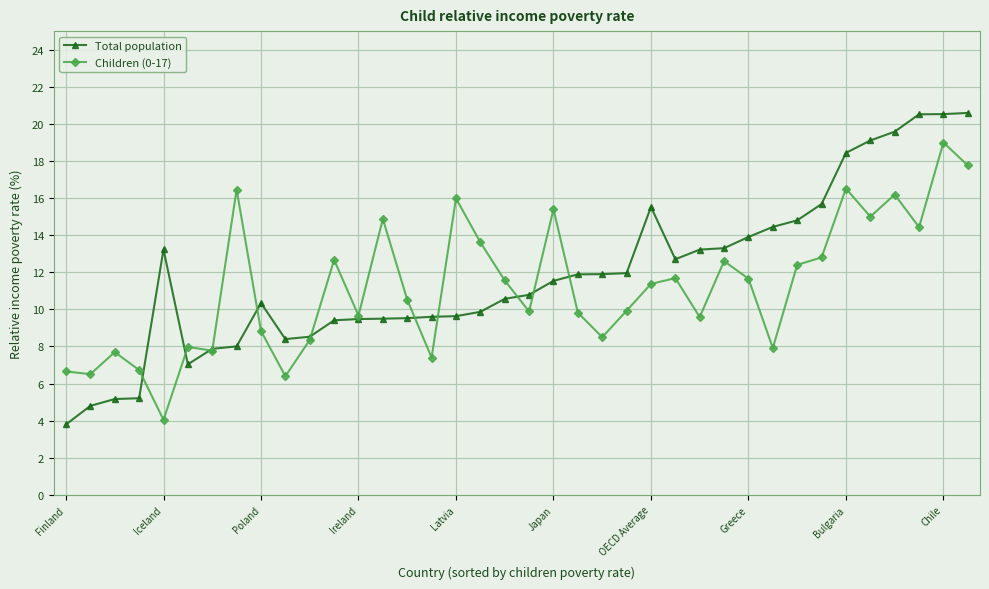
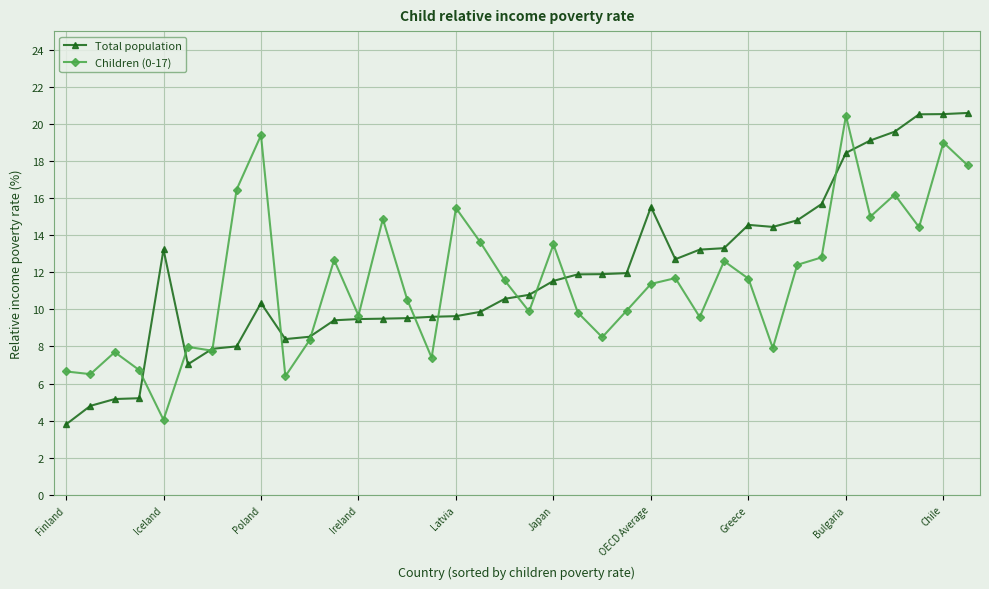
  {
    "Total population": {
      "Finland": 3.8,
      "Iceland": 13.2,
      "Poland": 10.3,
      "Ireland": 9.5,
      "Latvia": 9.6,
      "Japan": 11.5,
      "OECD Average": 15.5,
-     "Greece": 13.9,
+     "Greece": 14.6,
      "Bulgaria": 18.4,
      "Chile": 20.5
    },
    "Children (0-17)": {
      "Finland": 6.7,
      "Iceland": 4.0,
-     "Poland": 8.8,
+     "Poland": 19.4,
      "Ireland": 9.7,
-     "Latvia": 16.0,
-     "Japan": 15.4,
+     "Latvia": 15.5,
+     "Japan": 13.5,
      "OECD Average": 11.4,
      "Greece": 11.7,
-     "Bulgaria": 16.5,
+     "Bulgaria": 20.4,
      "Chile": 19.0
    }
  }
